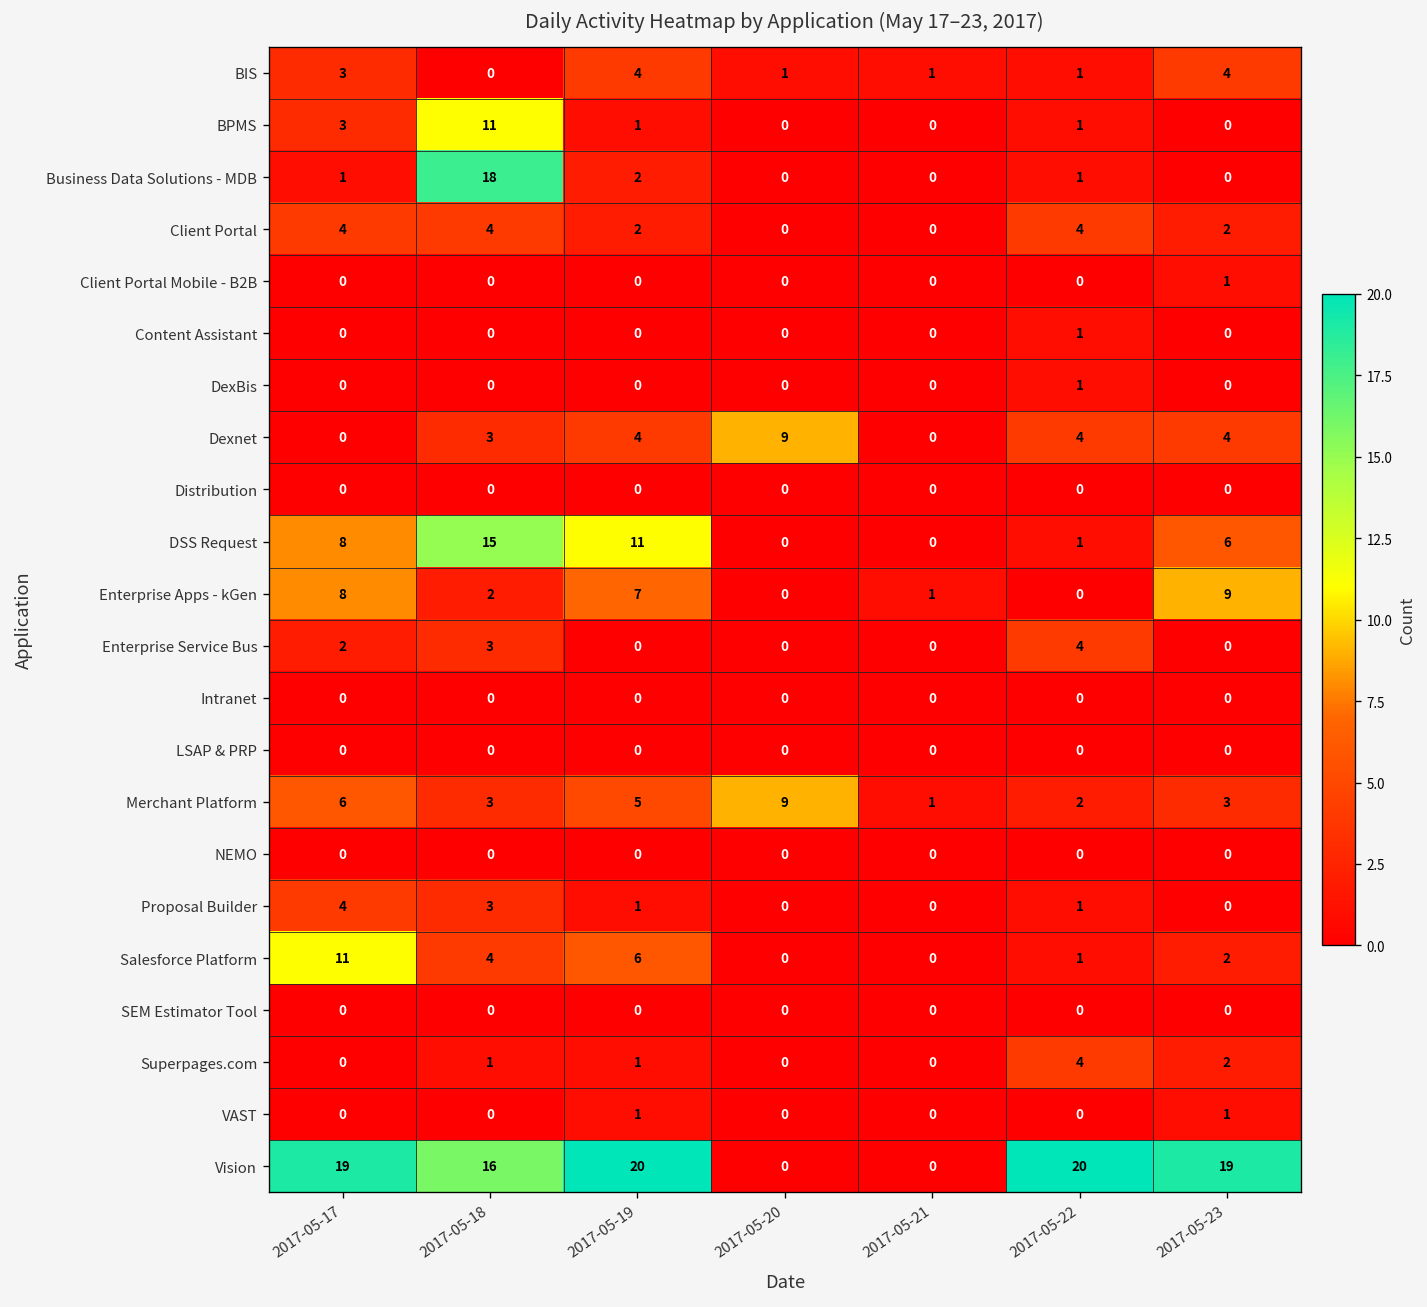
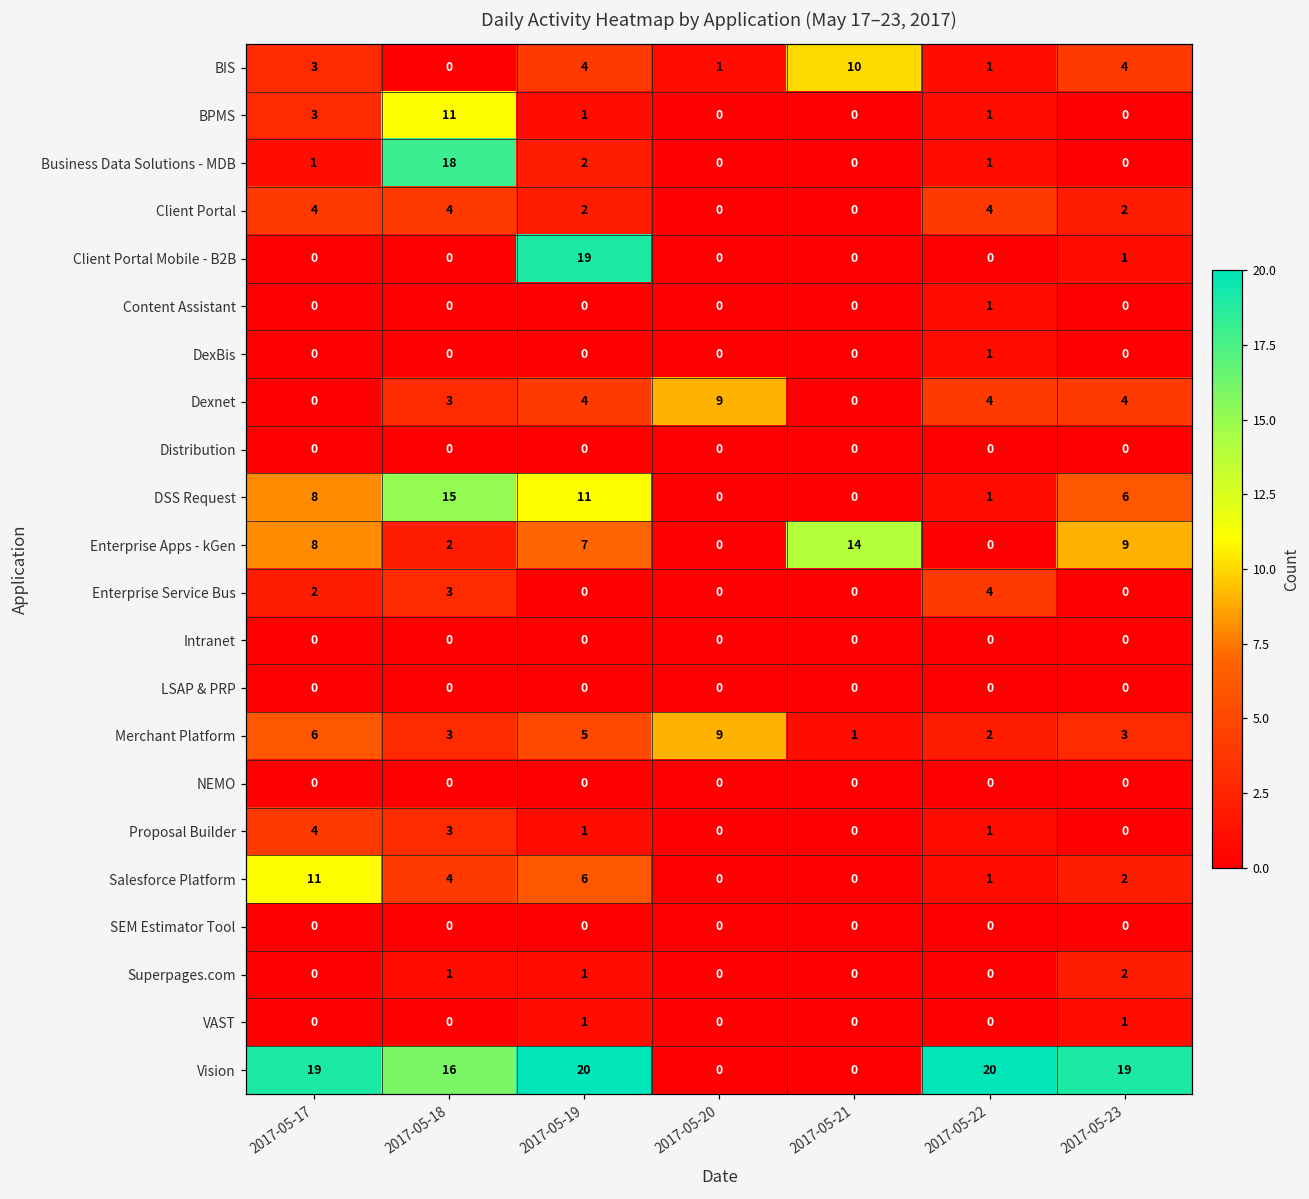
  {
    "BIS": {
      "2017-05-17": 3,
      "2017-05-18": 0,
      "2017-05-19": 4,
      "2017-05-20": 1,
-     "2017-05-21": 1,
+     "2017-05-21": 10,
      "2017-05-22": 1,
      "2017-05-23": 4
    },
    "BPMS": {
      "2017-05-17": 3,
      "2017-05-18": 11,
      "2017-05-19": 1,
      "2017-05-20": 0,
      "2017-05-21": 0,
      "2017-05-22": 1,
      "2017-05-23": 0
    },
    "Business Data Solutions - MDB": {
      "2017-05-17": 1,
      "2017-05-18": 18,
      "2017-05-19": 2,
      "2017-05-20": 0,
      "2017-05-21": 0,
      "2017-05-22": 1,
      "2017-05-23": 0
    },
    "Client Portal": {
      "2017-05-17": 4,
      "2017-05-18": 4,
      "2017-05-19": 2,
      "2017-05-20": 0,
      "2017-05-21": 0,
      "2017-05-22": 4,
      "2017-05-23": 2
    },
    "Client Portal Mobile - B2B": {
      "2017-05-17": 0,
      "2017-05-18": 0,
-     "2017-05-19": 0,
+     "2017-05-19": 19,
      "2017-05-20": 0,
      "2017-05-21": 0,
      "2017-05-22": 0,
      "2017-05-23": 1
    },
    "Content Assistant": {
      "2017-05-17": 0,
      "2017-05-18": 0,
      "2017-05-19": 0,
      "2017-05-20": 0,
      "2017-05-21": 0,
      "2017-05-22": 1,
      "2017-05-23": 0
    },
    "DexBis": {
      "2017-05-17": 0,
      "2017-05-18": 0,
      "2017-05-19": 0,
      "2017-05-20": 0,
      "2017-05-21": 0,
      "2017-05-22": 1,
      "2017-05-23": 0
    },
    "Dexnet": {
      "2017-05-17": 0,
      "2017-05-18": 3,
      "2017-05-19": 4,
      "2017-05-20": 9,
      "2017-05-21": 0,
      "2017-05-22": 4,
      "2017-05-23": 4
    },
    "Distribution": {
      "2017-05-17": 0,
      "2017-05-18": 0,
      "2017-05-19": 0,
      "2017-05-20": 0,
      "2017-05-21": 0,
      "2017-05-22": 0,
      "2017-05-23": 0
    },
    "DSS Request": {
      "2017-05-17": 8,
      "2017-05-18": 15,
      "2017-05-19": 11,
      "2017-05-20": 0,
      "2017-05-21": 0,
      "2017-05-22": 1,
      "2017-05-23": 6
    },
    "Enterprise Apps - kGen": {
      "2017-05-17": 8,
      "2017-05-18": 2,
      "2017-05-19": 7,
      "2017-05-20": 0,
-     "2017-05-21": 1,
+     "2017-05-21": 14,
      "2017-05-22": 0,
      "2017-05-23": 9
    },
    "Enterprise Service Bus": {
      "2017-05-17": 2,
      "2017-05-18": 3,
      "2017-05-19": 0,
      "2017-05-20": 0,
      "2017-05-21": 0,
      "2017-05-22": 4,
      "2017-05-23": 0
    },
    "Intranet": {
      "2017-05-17": 0,
      "2017-05-18": 0,
      "2017-05-19": 0,
      "2017-05-20": 0,
      "2017-05-21": 0,
      "2017-05-22": 0,
      "2017-05-23": 0
    },
    "LSAP & PRP": {
      "2017-05-17": 0,
      "2017-05-18": 0,
      "2017-05-19": 0,
      "2017-05-20": 0,
      "2017-05-21": 0,
      "2017-05-22": 0,
      "2017-05-23": 0
    },
    "Merchant Platform": {
      "2017-05-17": 6,
      "2017-05-18": 3,
      "2017-05-19": 5,
      "2017-05-20": 9,
      "2017-05-21": 1,
      "2017-05-22": 2,
      "2017-05-23": 3
    },
    "NEMO": {
      "2017-05-17": 0,
      "2017-05-18": 0,
      "2017-05-19": 0,
      "2017-05-20": 0,
      "2017-05-21": 0,
      "2017-05-22": 0,
      "2017-05-23": 0
    },
    "Proposal Builder": {
      "2017-05-17": 4,
      "2017-05-18": 3,
      "2017-05-19": 1,
      "2017-05-20": 0,
      "2017-05-21": 0,
      "2017-05-22": 1,
      "2017-05-23": 0
    },
    "Salesforce Platform": {
      "2017-05-17": 11,
      "2017-05-18": 4,
      "2017-05-19": 6,
      "2017-05-20": 0,
      "2017-05-21": 0,
      "2017-05-22": 1,
      "2017-05-23": 2
    },
    "SEM Estimator Tool": {
      "2017-05-17": 0,
      "2017-05-18": 0,
      "2017-05-19": 0,
      "2017-05-20": 0,
      "2017-05-21": 0,
      "2017-05-22": 0,
      "2017-05-23": 0
    },
    "Superpages.com": {
      "2017-05-17": 0,
      "2017-05-18": 1,
      "2017-05-19": 1,
      "2017-05-20": 0,
      "2017-05-21": 0,
-     "2017-05-22": 4,
+     "2017-05-22": 0,
      "2017-05-23": 2
    },
    "VAST": {
      "2017-05-17": 0,
      "2017-05-18": 0,
      "2017-05-19": 1,
      "2017-05-20": 0,
      "2017-05-21": 0,
      "2017-05-22": 0,
      "2017-05-23": 1
    },
    "Vision": {
      "2017-05-17": 19,
      "2017-05-18": 16,
      "2017-05-19": 20,
      "2017-05-20": 0,
      "2017-05-21": 0,
      "2017-05-22": 20,
      "2017-05-23": 19
    }
  }
